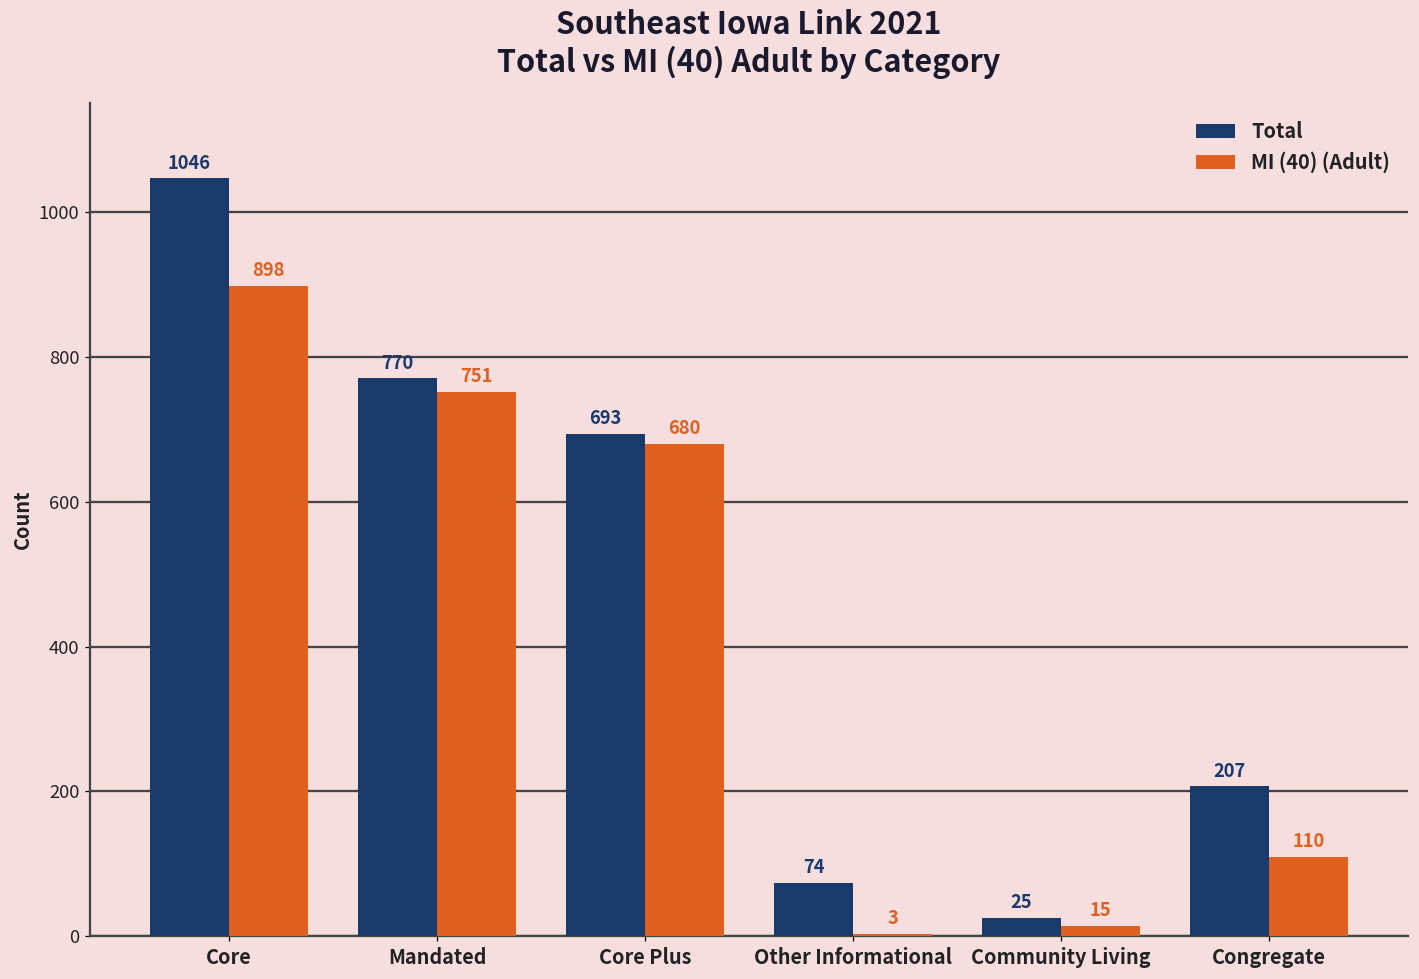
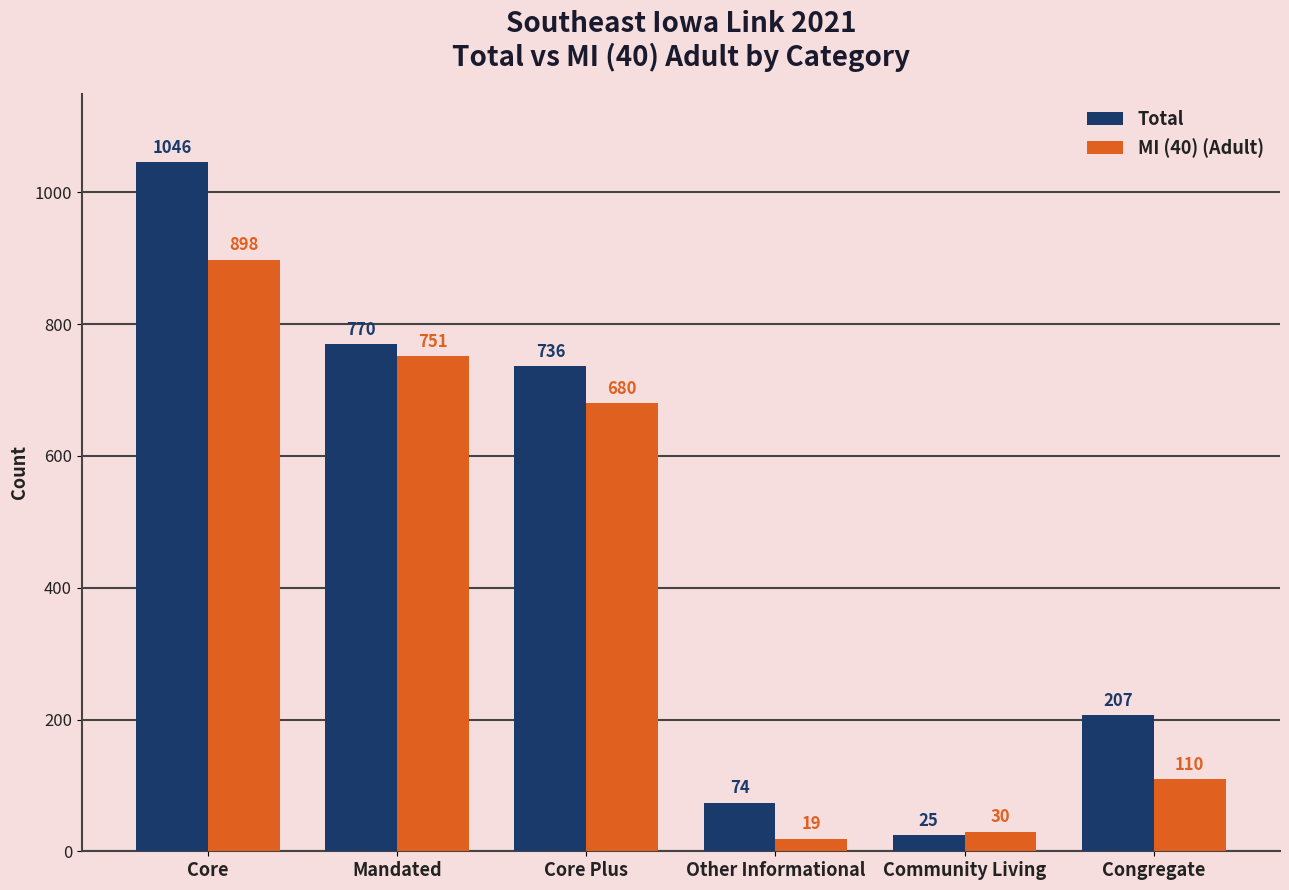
  {
    "Total": {
      "Core": 1046,
      "Mandated": 770,
-     "Core Plus": 693,
+     "Core Plus": 736,
      "Other Informational": 74,
      "Community Living": 25,
      "Congregate": 207
    },
    "MI (40) (Adult)": {
      "Core": 898,
      "Mandated": 751,
      "Core Plus": 680,
-     "Other Informational": 3,
-     "Community Living": 15,
+     "Other Informational": 19,
+     "Community Living": 30,
      "Congregate": 110
    }
  }
